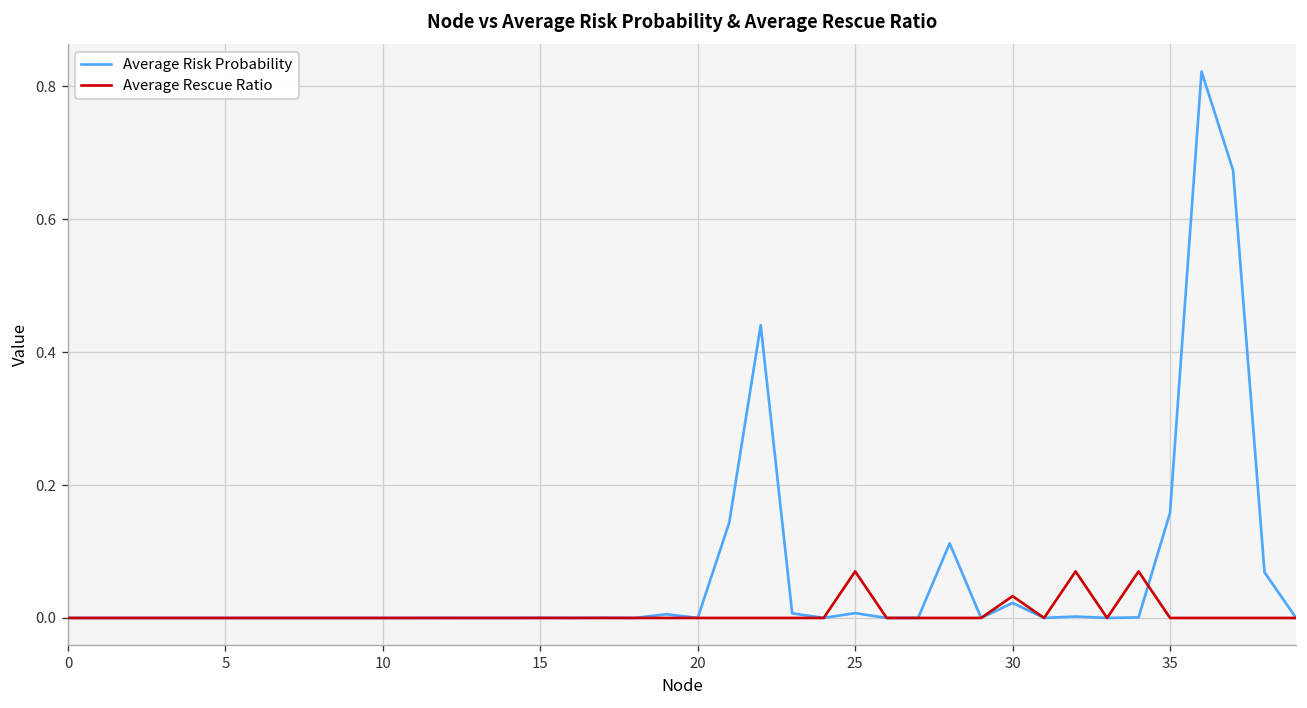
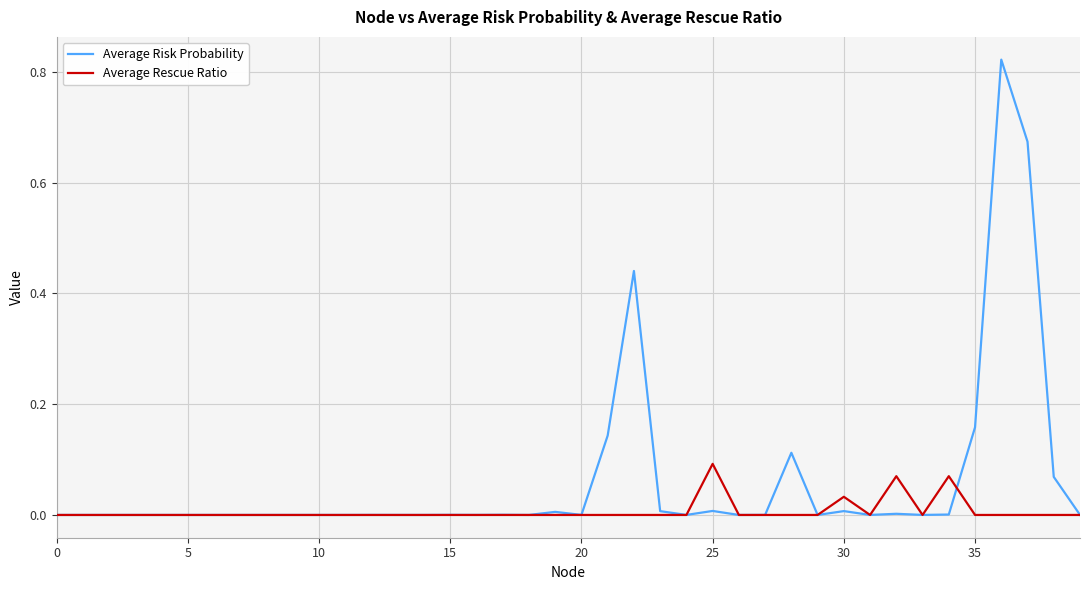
  {
    "Average Risk Probability": {
      "25": 0.01,
-     "30": 0.02,
+     "30": 0.01,
      "35": 0.16
    },
    "Average Rescue Ratio": {
-     "25": 0.07,
+     "25": 0.09,
      "30": 0.03,
      "35": 0.00
    }
  }
